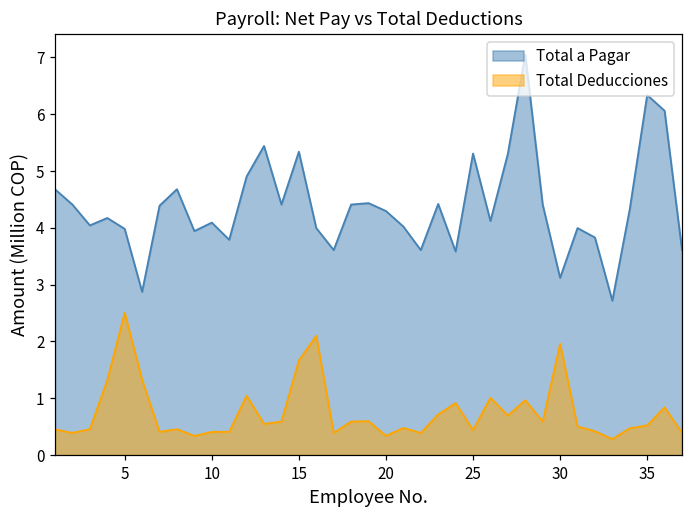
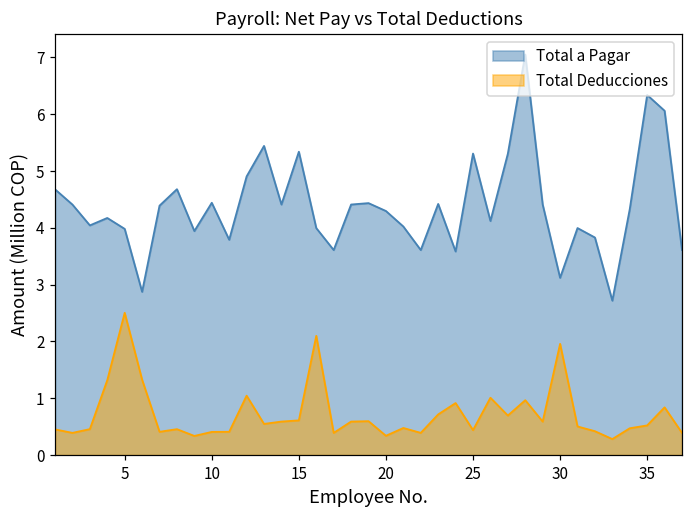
  {
    "Total a Pagar": {
      "5": 4.0,
-     "10": 4.1,
+     "10": 4.4,
      "15": 5.3,
      "20": 4.3,
      "25": 5.3,
      "30": 3.1,
      "35": 6.3
    },
    "Total Deducciones": {
      "5": 2.5,
      "10": 0.4,
-     "15": 1.7,
+     "15": 0.6,
      "20": 0.3,
      "25": 0.4,
      "30": 2.0,
      "35": 0.5
    }
  }
